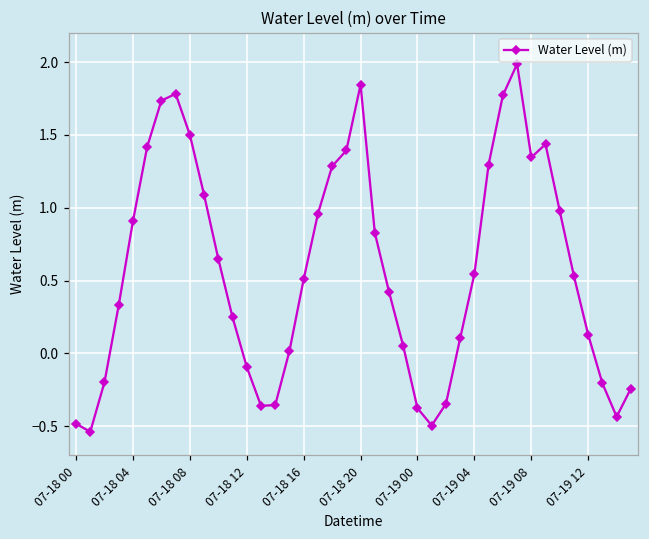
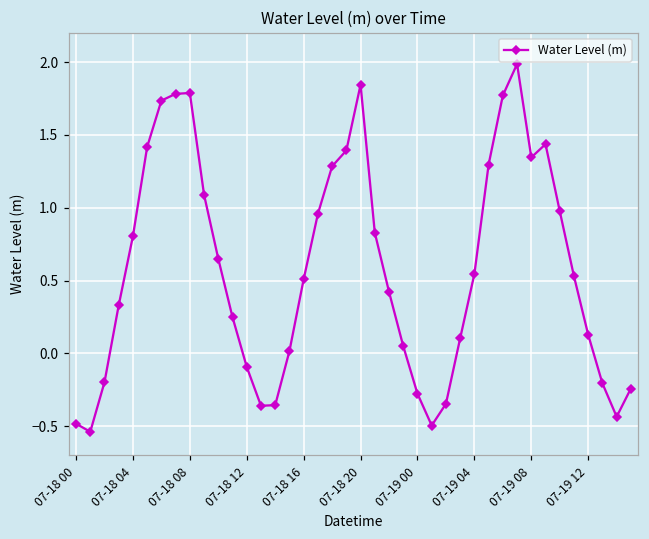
  {
    "07-18 00": -0.48,
-   "07-18 04": 0.91,
-   "07-18 08": 1.50,
+   "07-18 04": 0.80,
+   "07-18 08": 1.79,
    "07-18 12": -0.09,
    "07-18 16": 0.51,
    "07-18 20": 1.84,
-   "07-19 00": -0.38,
+   "07-19 00": -0.28,
    "07-19 04": 0.54,
    "07-19 08": 1.35,
    "07-19 12": 0.13
  }
